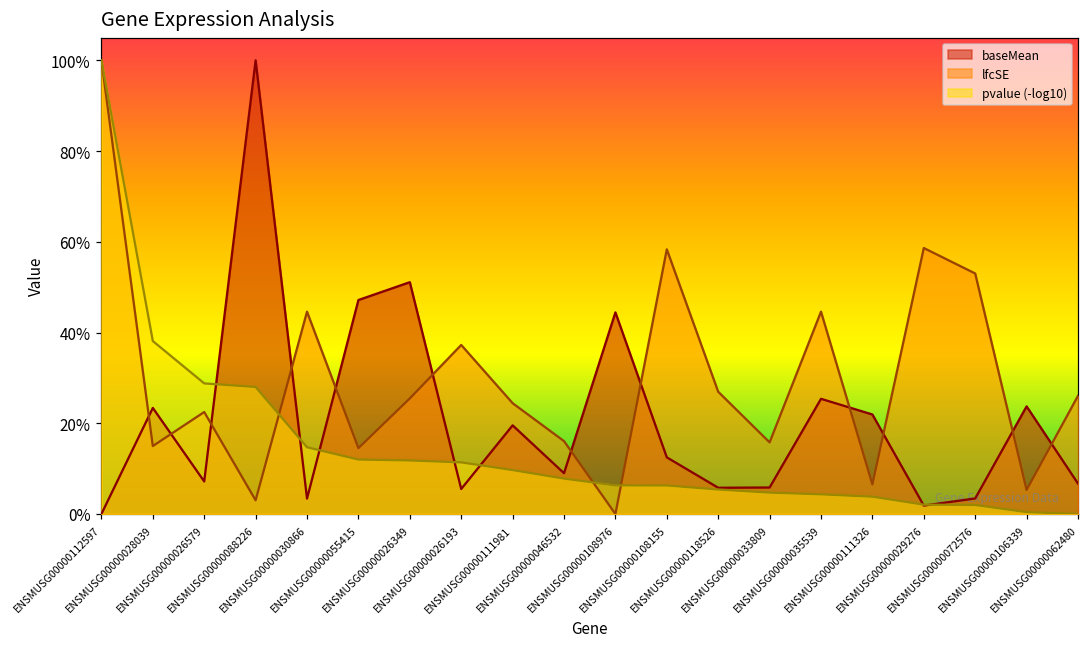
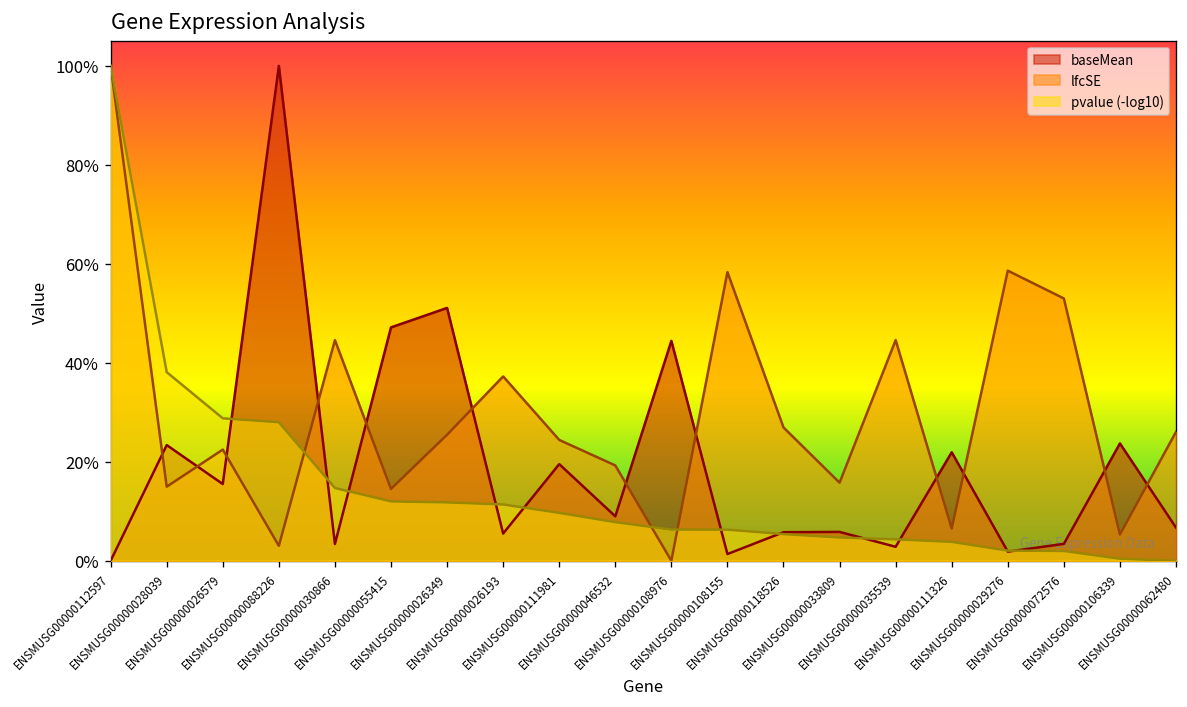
  {
    "baseMean": {
      "ENSMUSG00000112597": "0%",
      "ENSMUSG00000028039": "23%",
-     "ENSMUSG00000026579": "7%",
+     "ENSMUSG00000026579": "16%",
      "ENSMUSG00000088226": "100%",
      "ENSMUSG00000030866": "3%",
      "ENSMUSG00000055415": "47%",
      "ENSMUSG00000026349": "51%",
      "ENSMUSG00000026193": "6%",
      "ENSMUSG00000111981": "20%",
      "ENSMUSG00000046532": "9%",
      "ENSMUSG00000108976": "44%",
-     "ENSMUSG00000108155": "12%",
+     "ENSMUSG00000108155": "1%",
      "ENSMUSG00000033809": "6%",
-     "ENSMUSG00000035539": "25%",
+     "ENSMUSG00000035539": "3%",
      "ENSMUSG00000111326": "22%",
      "ENSMUSG00000072576": "3%",
      "ENSMUSG00000106339": "24%",
      "ENSMUSG00000062480": "7%"
    },
    "lfcSE": {
      "ENSMUSG00000028039": "15%",
      "ENSMUSG00000026579": "22%",
      "ENSMUSG00000088226": "3%",
      "ENSMUSG00000030866": "45%",
      "ENSMUSG00000055415": "15%",
      "ENSMUSG00000026349": "25%",
      "ENSMUSG00000026193": "37%",
      "ENSMUSG00000111981": "24%",
-     "ENSMUSG00000046532": "16%",
+     "ENSMUSG00000046532": "19%",
      "ENSMUSG00000108976": "0%",
      "ENSMUSG00000108155": "58%",
      "ENSMUSG00000118526": "27%",
      "ENSMUSG00000033809": "16%",
      "ENSMUSG00000035539": "45%",
      "ENSMUSG00000111326": "7%",
      "ENSMUSG00000029276": "59%",
      "ENSMUSG00000072576": "53%",
      "ENSMUSG00000106339": "5%",
      "ENSMUSG00000062480": "26%"
    },
    "pvalue (-log10)": {
      "ENSMUSG00000028039": "38%",
      "ENSMUSG00000026579": "29%",
      "ENSMUSG00000088226": "28%",
      "ENSMUSG00000030866": "15%",
      "ENSMUSG00000055415": "12%",
      "ENSMUSG00000026349": "12%",
      "ENSMUSG00000026193": "11%",
      "ENSMUSG00000111981": "10%",
      "ENSMUSG00000046532": "8%",
      "ENSMUSG00000108976": "6%",
      "ENSMUSG00000108155": "6%",
      "ENSMUSG00000033809": "5%",
      "ENSMUSG00000035539": "4%",
      "ENSMUSG00000111326": "4%",
      "ENSMUSG00000072576": "2%",
      "ENSMUSG00000106339": "0%",
      "ENSMUSG00000062480": "0%"
    }
  }
